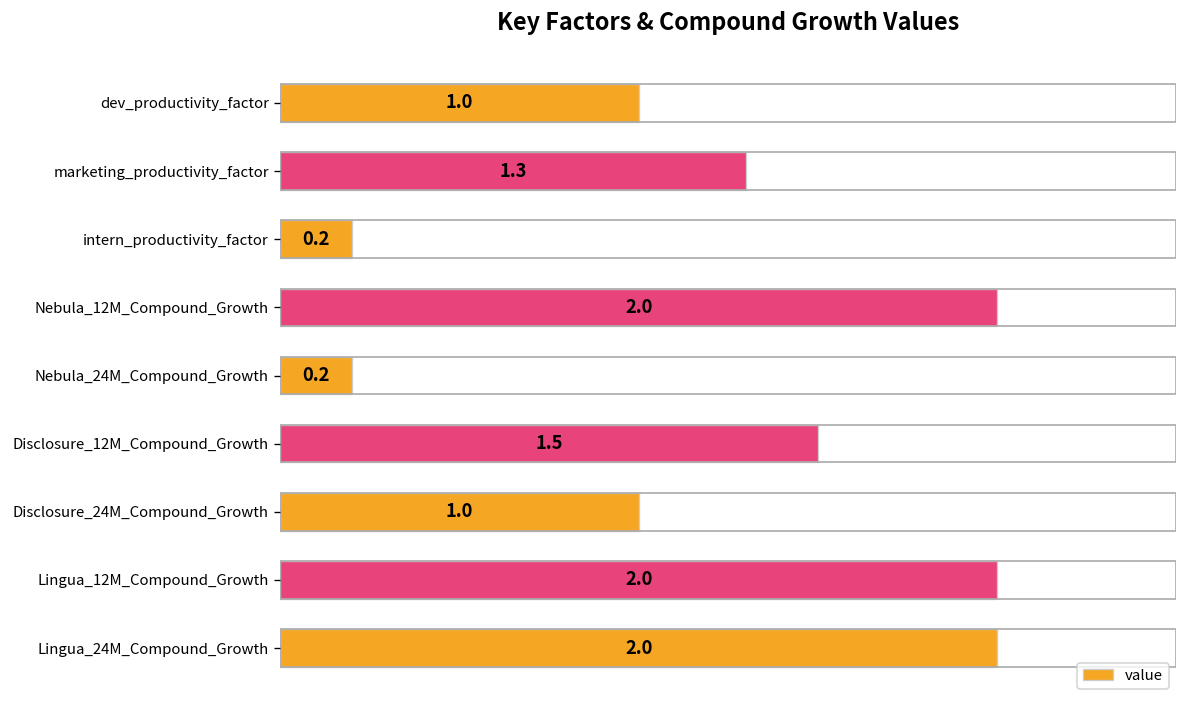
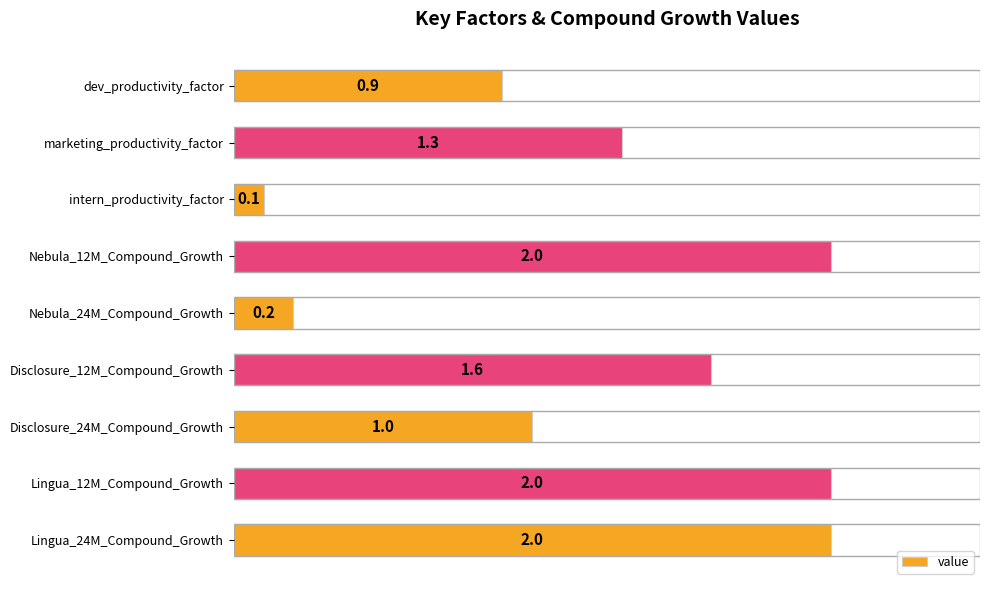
  {
-   "dev_productivity_factor": 1.0,
+   "dev_productivity_factor": 0.9,
    "marketing_productivity_factor": 1.3,
-   "intern_productivity_factor": 0.2,
+   "intern_productivity_factor": 0.1,
    "Nebula_12M_Compound_Growth": 2.0,
    "Nebula_24M_Compound_Growth": 0.2,
-   "Disclosure_12M_Compound_Growth": 1.5,
+   "Disclosure_12M_Compound_Growth": 1.6,
    "Disclosure_24M_Compound_Growth": 1.0,
    "Lingua_12M_Compound_Growth": 2.0,
    "Lingua_24M_Compound_Growth": 2.0
  }
